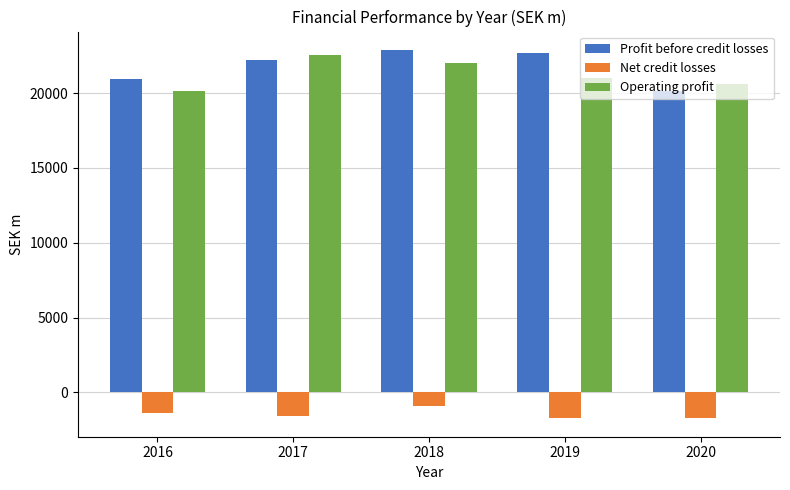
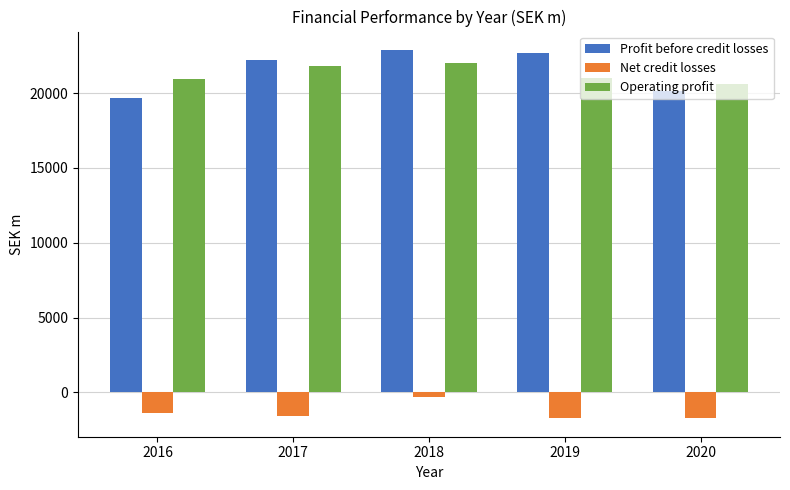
  {
    "Profit before credit losses": {
-     "2016": 20900,
+     "2016": 19700,
      "2017": 22200,
      "2018": 22900,
      "2019": 22700
    },
    "Net credit losses": {
      "2016": -1300,
      "2017": -1600,
-     "2018": -900,
+     "2018": -300,
      "2019": -1700,
      "2020": -1700
    },
    "Operating profit": {
-     "2016": 20100,
-     "2017": 22600,
+     "2016": 20900,
+     "2017": 21800,
      "2018": 22000
    }
  }
